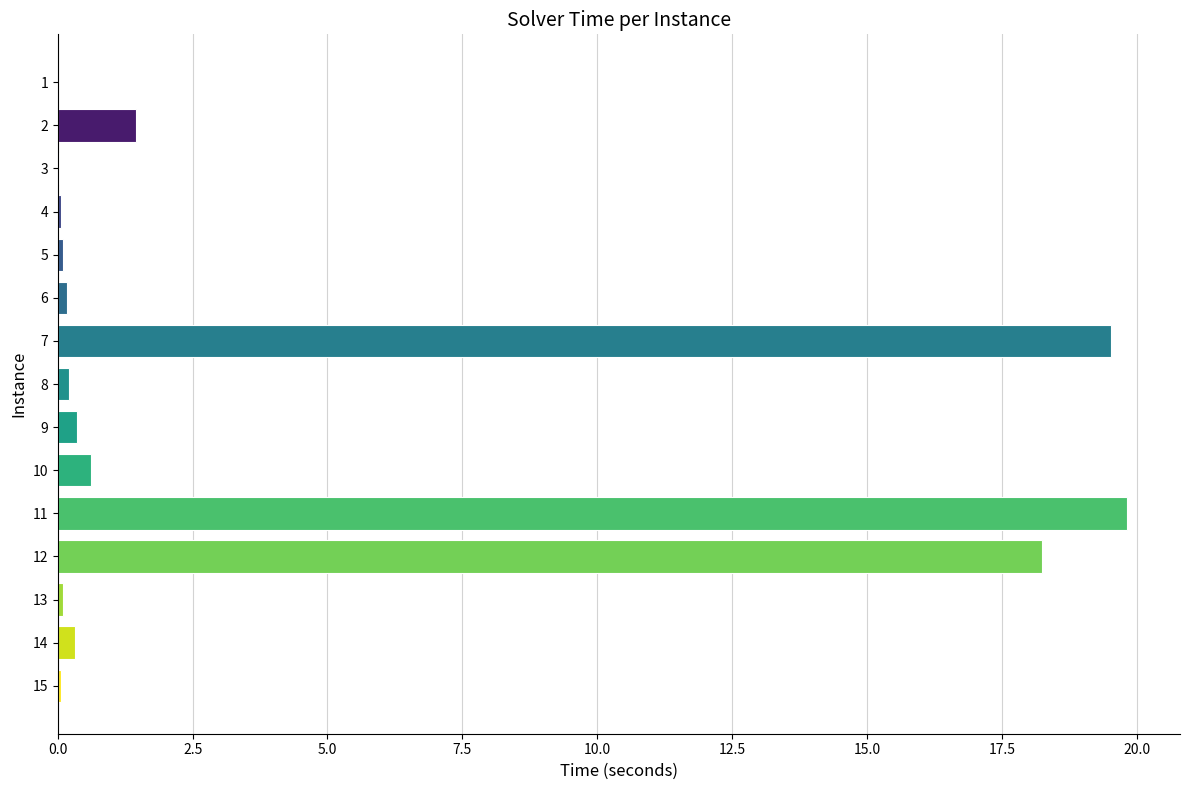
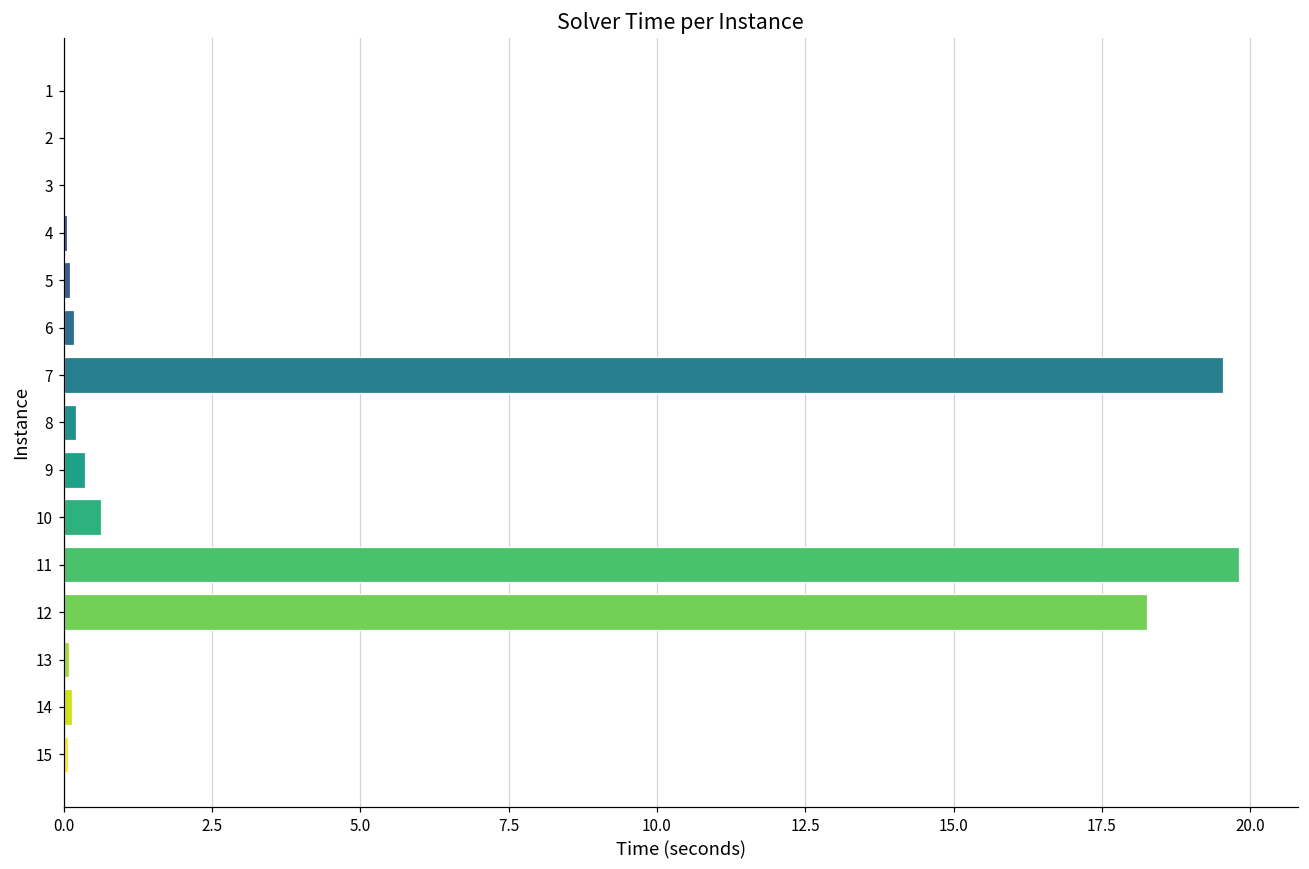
  {
-   "2": 1.4,
+   "2": 0.0,
    "4": 0.1,
    "5": 0.1,
    "6": 0.2,
    "7": 19.5,
    "8": 0.2,
    "9": 0.4,
    "10": 0.6,
    "11": 19.8,
    "12": 18.3,
    "13": 0.1,
-   "14": 0.3,
+   "14": 0.1,
    "15": 0.1
  }
